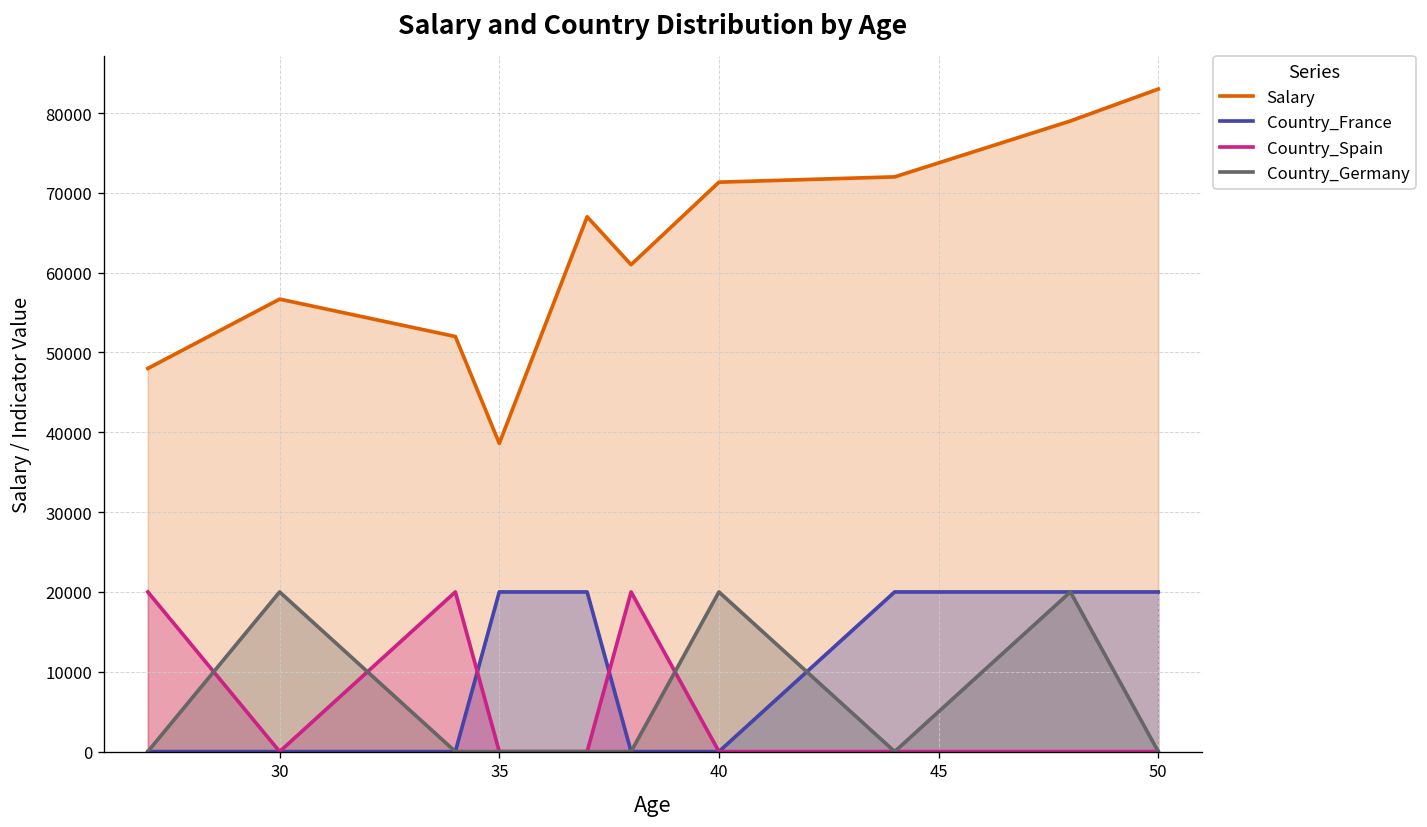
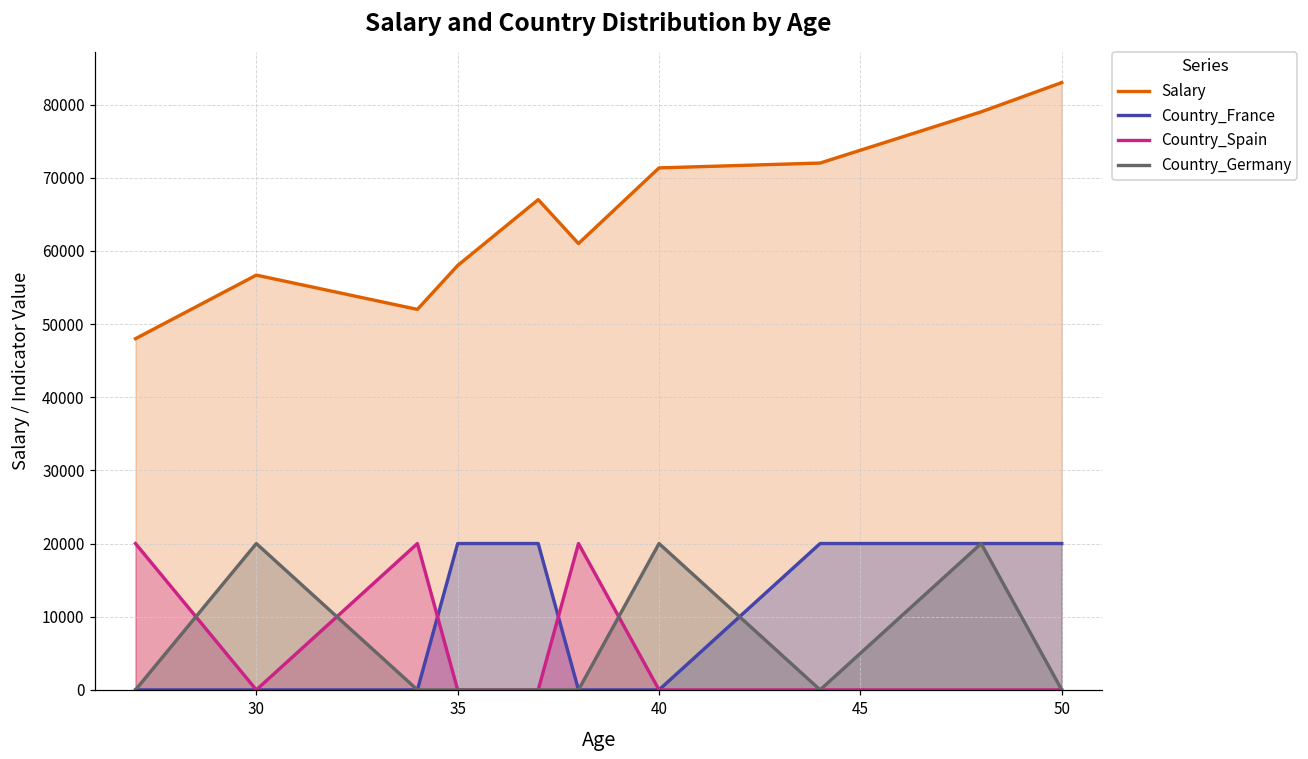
  {
    "Salary": {
      "30": 57000,
-     "35": 39000,
+     "35": 58000,
      "40": 71000,
      "50": 83000
    },
    "Country_France": {
      "35": 20000,
      "50": 20000
    },
    "Country_Germany": {
      "30": 20000,
      "40": 20000
    }
  }
